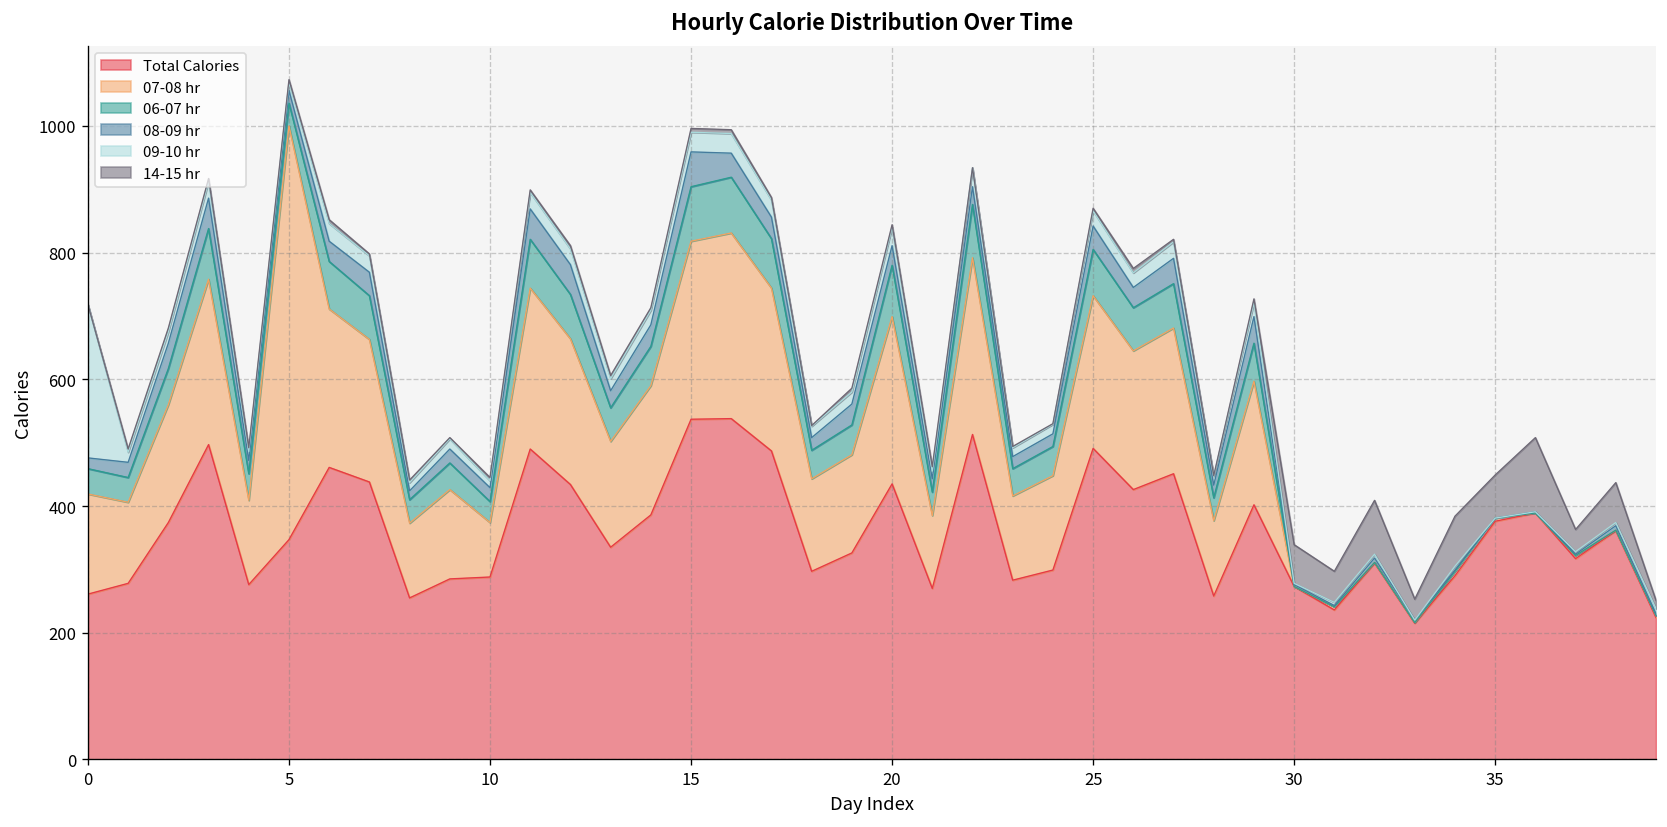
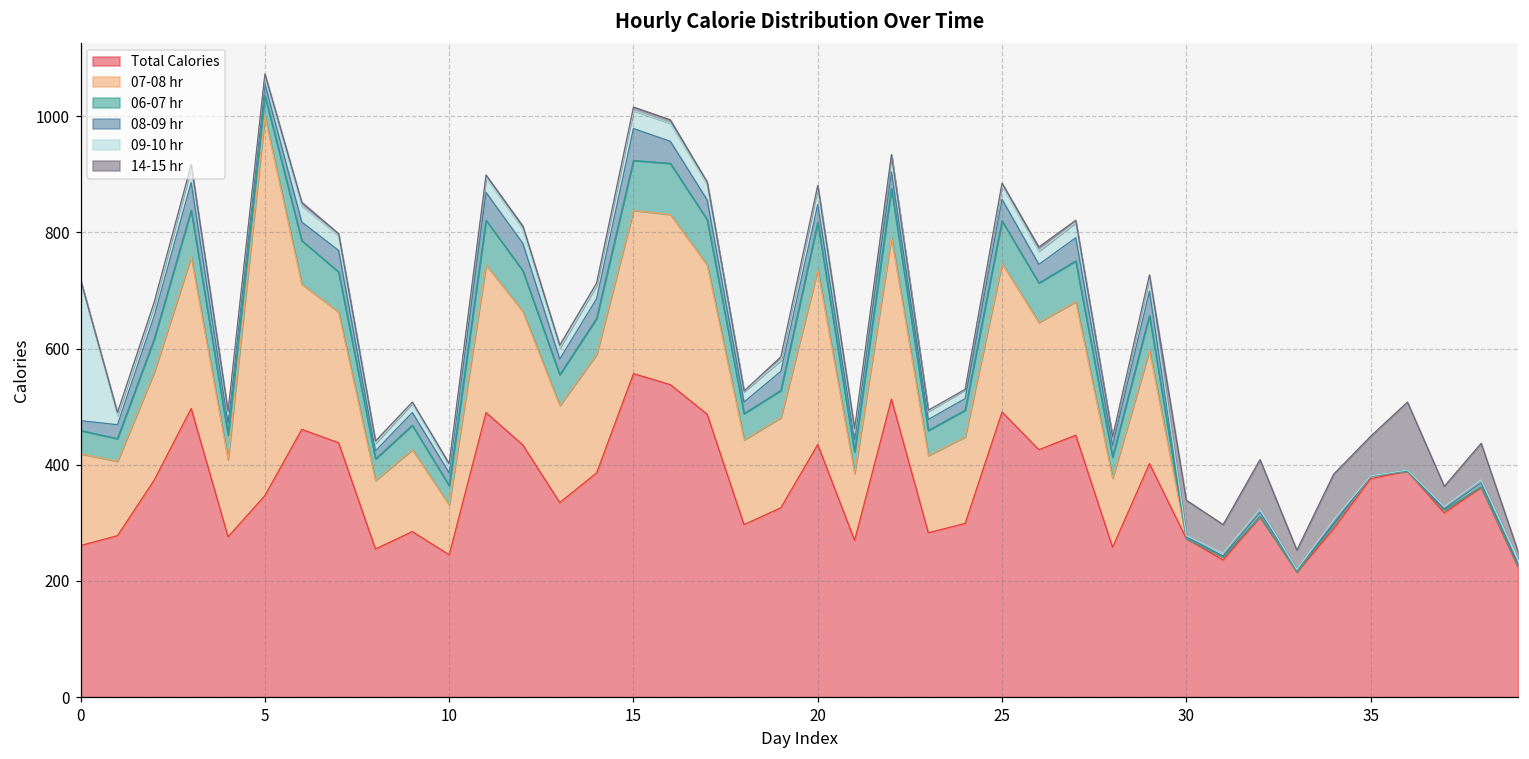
  {
    "Total Calories": {
      "0": 260,
      "5": 350,
-     "10": 290,
-     "15": 540,
+     "10": 250,
+     "15": 560,
      "20": 440,
      "25": 490,
      "35": 380
    },
    "07-08 hr": {
      "0": 160,
      "5": 650,
      "10": 90,
      "15": 280,
-     "20": 260,
-     "25": 240
+     "20": 300,
+     "25": 260
    },
    "09-10 hr": {
      "10": 10,
      "15": 30
    }
  }
